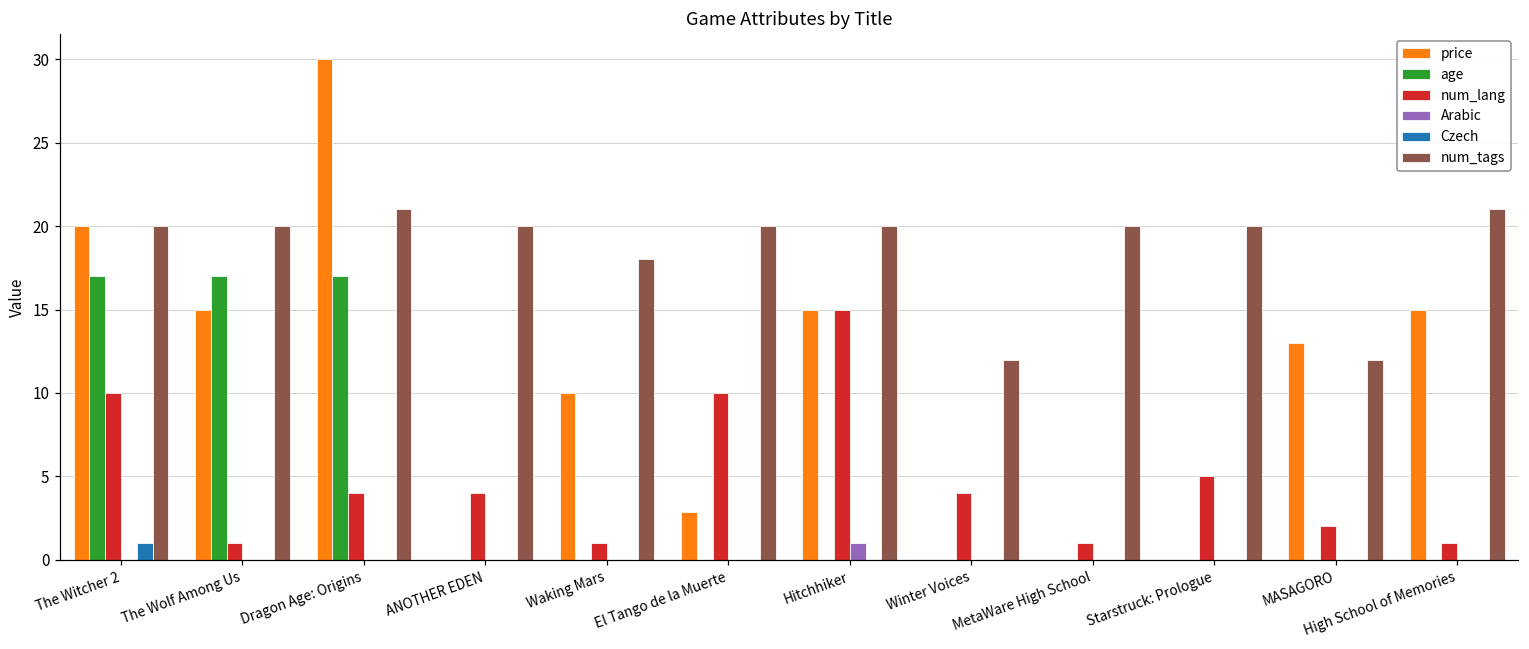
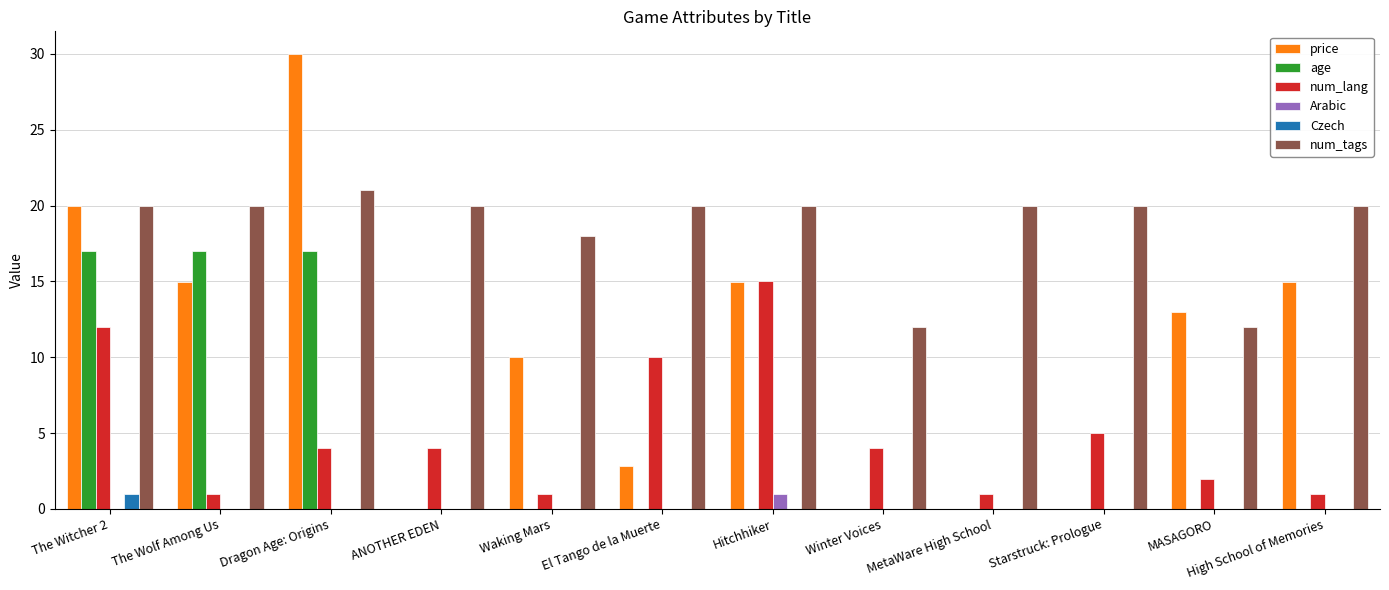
  {
    "price": {
      "The Witcher 2": 20,
      "The Wolf Among Us": 15,
      "Dragon Age: Origins": 30,
      "ANOTHER EDEN": 0,
      "Waking Mars": 10,
      "El Tango de la Muerte": 3,
      "Hitchhiker": 15,
      "Winter Voices": 0,
      "MetaWare High School": 0,
      "Starstruck: Prologue": 0,
      "MASAGORO": 13,
      "High School of Memories": 15
    },
    "age": {
      "The Witcher 2": 17,
      "The Wolf Among Us": 17,
      "Dragon Age: Origins": 17,
      "ANOTHER EDEN": 0,
      "Waking Mars": 0,
      "El Tango de la Muerte": 0,
      "Hitchhiker": 0,
      "Winter Voices": 0,
      "MetaWare High School": 0,
      "Starstruck: Prologue": 0,
      "MASAGORO": 0,
      "High School of Memories": 0
    },
    "num_lang": {
-     "The Witcher 2": 10,
+     "The Witcher 2": 12,
      "The Wolf Among Us": 1,
      "Dragon Age: Origins": 4,
      "ANOTHER EDEN": 4,
      "Waking Mars": 1,
      "El Tango de la Muerte": 10,
      "Hitchhiker": 15,
      "Winter Voices": 4,
      "MetaWare High School": 1,
      "Starstruck: Prologue": 5,
      "MASAGORO": 2,
      "High School of Memories": 1
    },
    "Arabic": {
      "The Witcher 2": 0,
      "The Wolf Among Us": 0,
      "Dragon Age: Origins": 0,
      "ANOTHER EDEN": 0,
      "Waking Mars": 0,
      "El Tango de la Muerte": 0,
      "Hitchhiker": 1,
      "Winter Voices": 0,
      "MetaWare High School": 0,
      "Starstruck: Prologue": 0,
      "MASAGORO": 0,
      "High School of Memories": 0
    },
    "Czech": {
      "The Witcher 2": 1,
      "The Wolf Among Us": 0,
      "Dragon Age: Origins": 0,
      "ANOTHER EDEN": 0,
      "Waking Mars": 0,
      "El Tango de la Muerte": 0,
      "Hitchhiker": 0,
      "Winter Voices": 0,
      "MetaWare High School": 0,
      "Starstruck: Prologue": 0,
      "MASAGORO": 0,
      "High School of Memories": 0
    },
    "num_tags": {
      "The Witcher 2": 20,
      "The Wolf Among Us": 20,
      "Dragon Age: Origins": 21,
      "ANOTHER EDEN": 20,
      "Waking Mars": 18,
      "El Tango de la Muerte": 20,
      "Hitchhiker": 20,
      "Winter Voices": 12,
      "MetaWare High School": 20,
      "Starstruck: Prologue": 20,
      "MASAGORO": 12,
-     "High School of Memories": 21
+     "High School of Memories": 20
    }
  }
